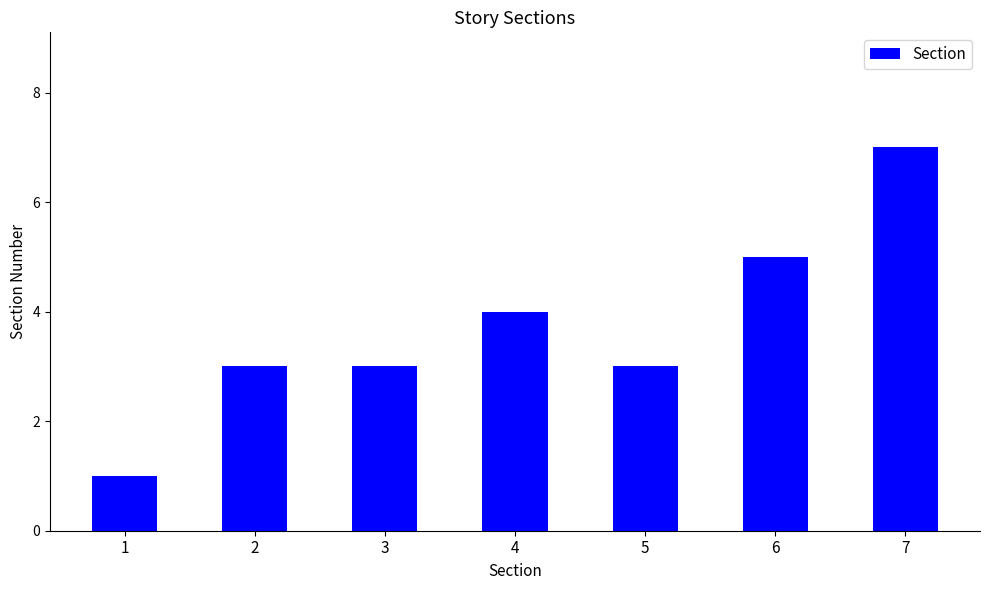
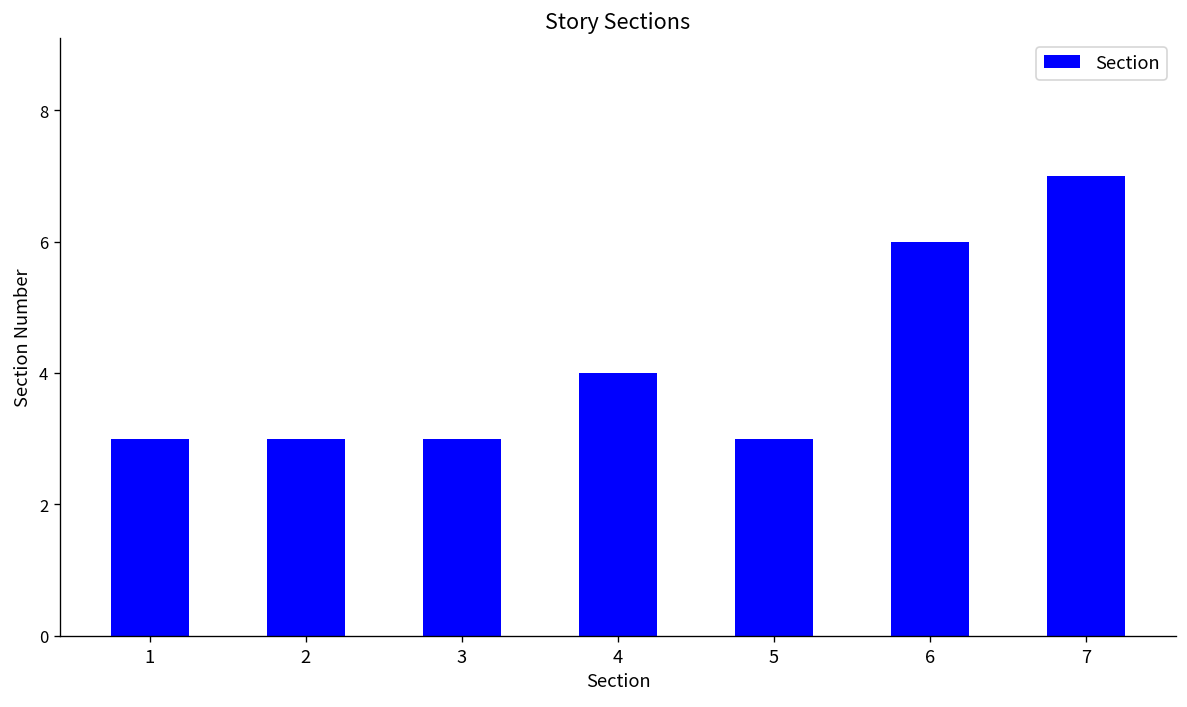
  {
-   "1": 1,
+   "1": 3,
    "2": 3,
    "3": 3,
    "4": 4,
    "5": 3,
-   "6": 5,
+   "6": 6,
    "7": 7
  }
